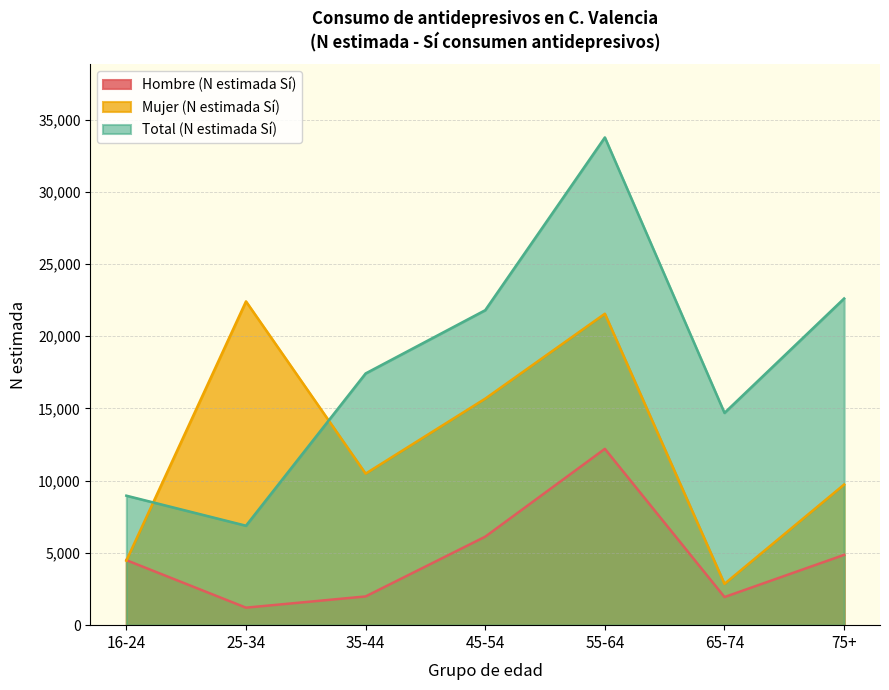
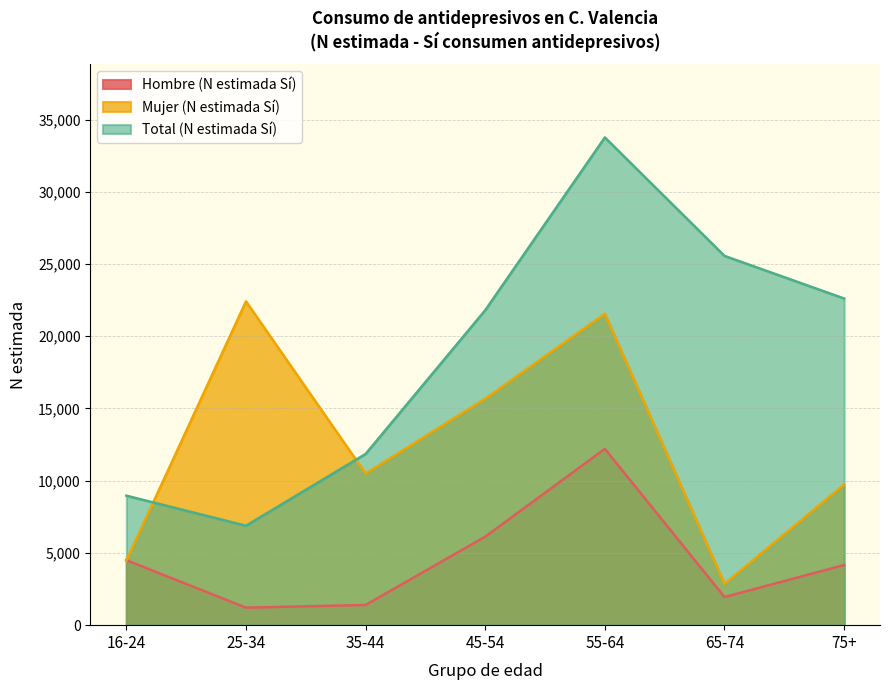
  {
    "Hombre (N estimada Sí)": {
      "25-34": "1,200",
-     "35-44": "2,000",
+     "35-44": "1,400",
      "45-54": "6,100",
      "55-64": "12,200",
      "65-74": "1,900",
-     "75+": "4,900"
+     "75+": "4,200"
    },
    "Mujer (N estimada Sí)": {
      "25-34": "22,400",
      "35-44": "10,500",
      "45-54": "15,700",
      "55-64": "21,600",
      "65-74": "2,900",
      "75+": "9,700"
    },
    "Total (N estimada Sí)": {
      "16-24": "9,000",
      "25-34": "6,900",
-     "35-44": "17,400",
+     "35-44": "11,900",
      "45-54": "21,800",
      "55-64": "33,800",
-     "65-74": "14,700",
+     "65-74": "25,600",
      "75+": "22,600"
    }
  }
